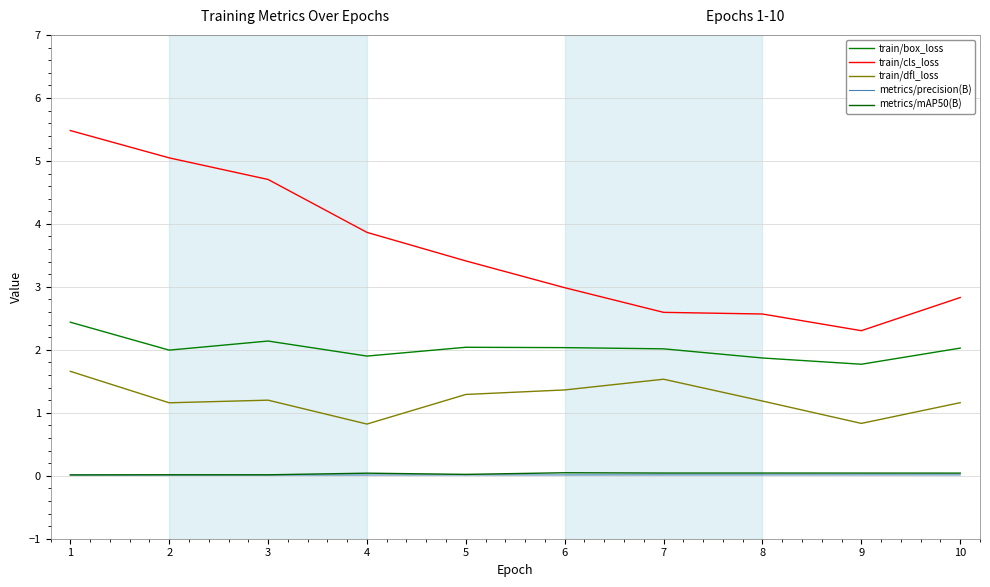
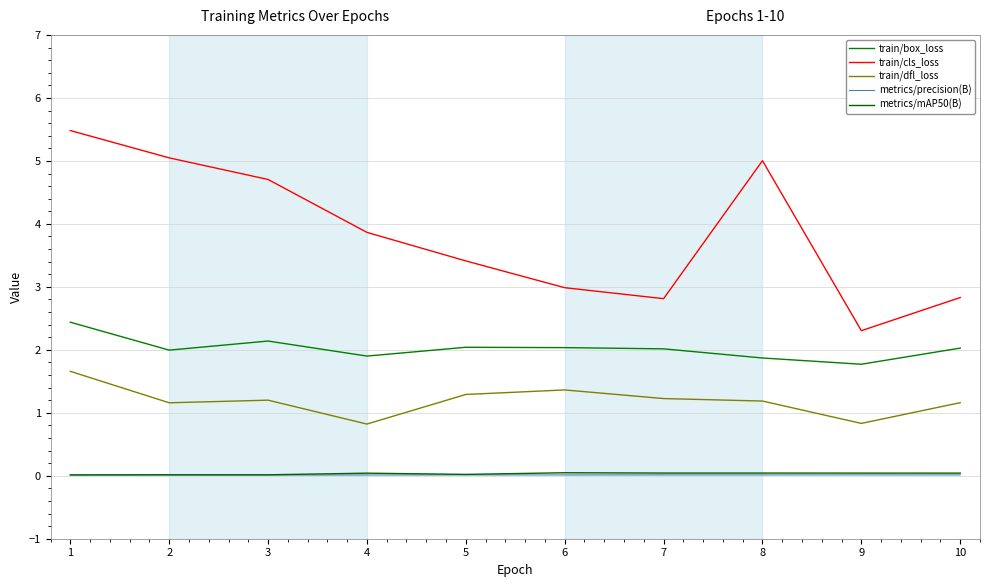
  {
    "train/cls_loss": {
      "1": 5.5,
      "2": 5.0,
      "3": 4.7,
      "4": 3.9,
      "5": 3.4,
      "6": 3.0,
-     "7": 2.6,
-     "8": 2.6,
+     "7": 2.8,
+     "8": 5.0,
      "9": 2.3,
      "10": 2.8
    },
    "train/dfl_loss": {
      "1": 1.7,
      "2": 1.2,
      "3": 1.2,
      "4": 0.8,
      "5": 1.3,
      "6": 1.4,
-     "7": 1.5,
+     "7": 1.2,
      "8": 1.2,
      "9": 0.8,
      "10": 1.2
    }
  }
